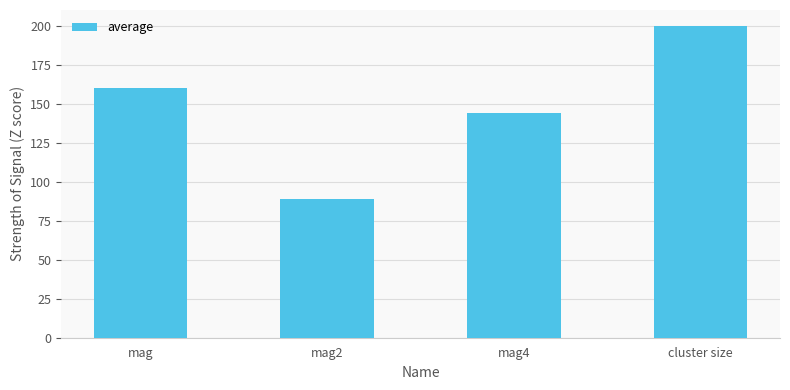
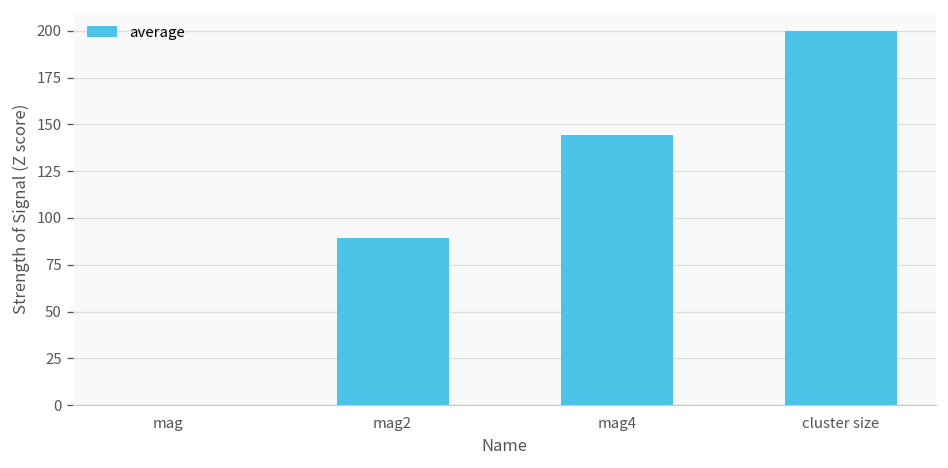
  {
-   "mag": 160,
+   "mag": 0,
    "mag2": 89,
    "mag4": 144,
    "cluster size": 200
  }
